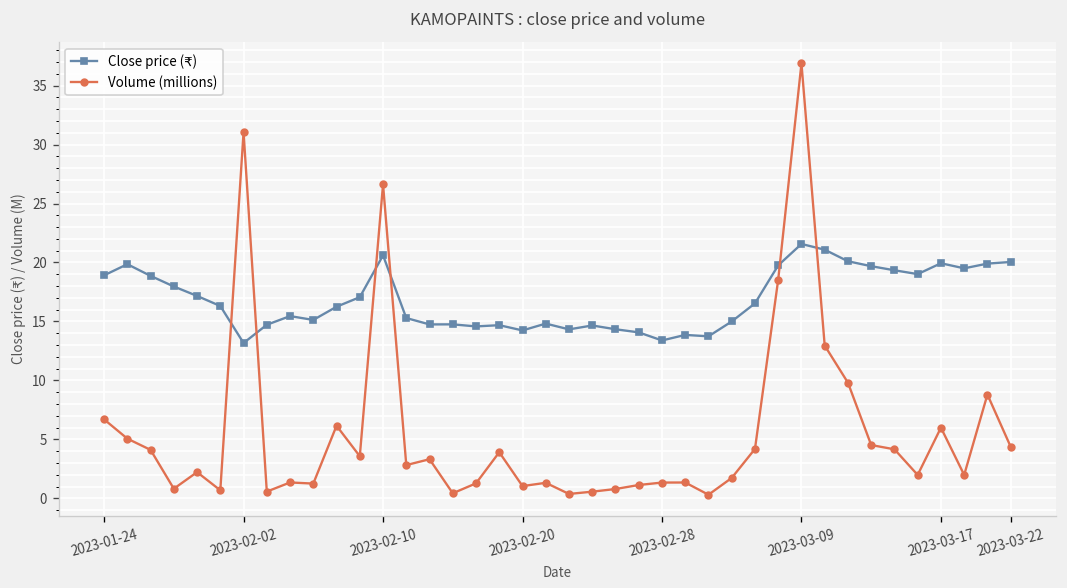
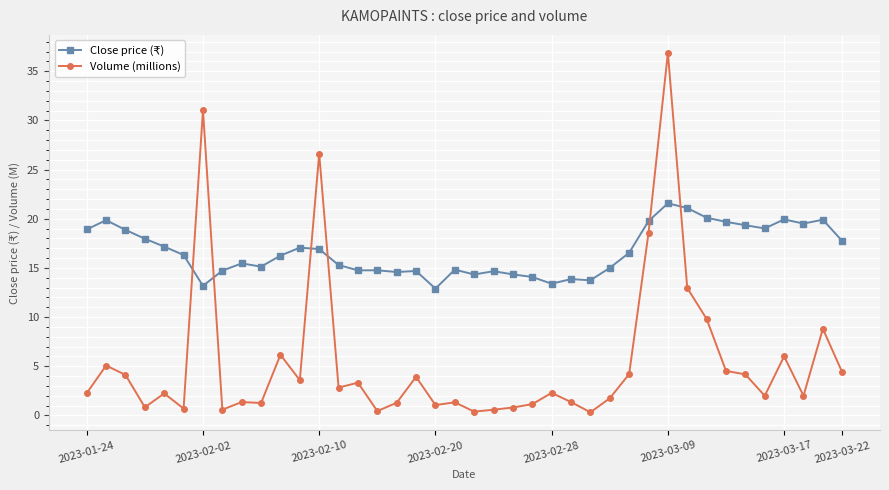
  {
    "Close price (₹)": {
      "2023-01-24": 19,
      "2023-02-02": 13,
-     "2023-02-10": 21,
-     "2023-02-20": 14,
+     "2023-02-10": 17,
+     "2023-02-20": 13,
      "2023-02-28": 13,
      "2023-03-09": 22,
      "2023-03-17": 20,
-     "2023-03-22": 20
+     "2023-03-22": 18
    },
    "Volume (millions)": {
-     "2023-01-24": 7,
+     "2023-01-24": 2,
      "2023-02-02": 31,
      "2023-02-10": 27,
      "2023-02-20": 1,
-     "2023-02-28": 1,
+     "2023-02-28": 2,
      "2023-03-09": 37,
      "2023-03-17": 6,
      "2023-03-22": 4
    }
  }
